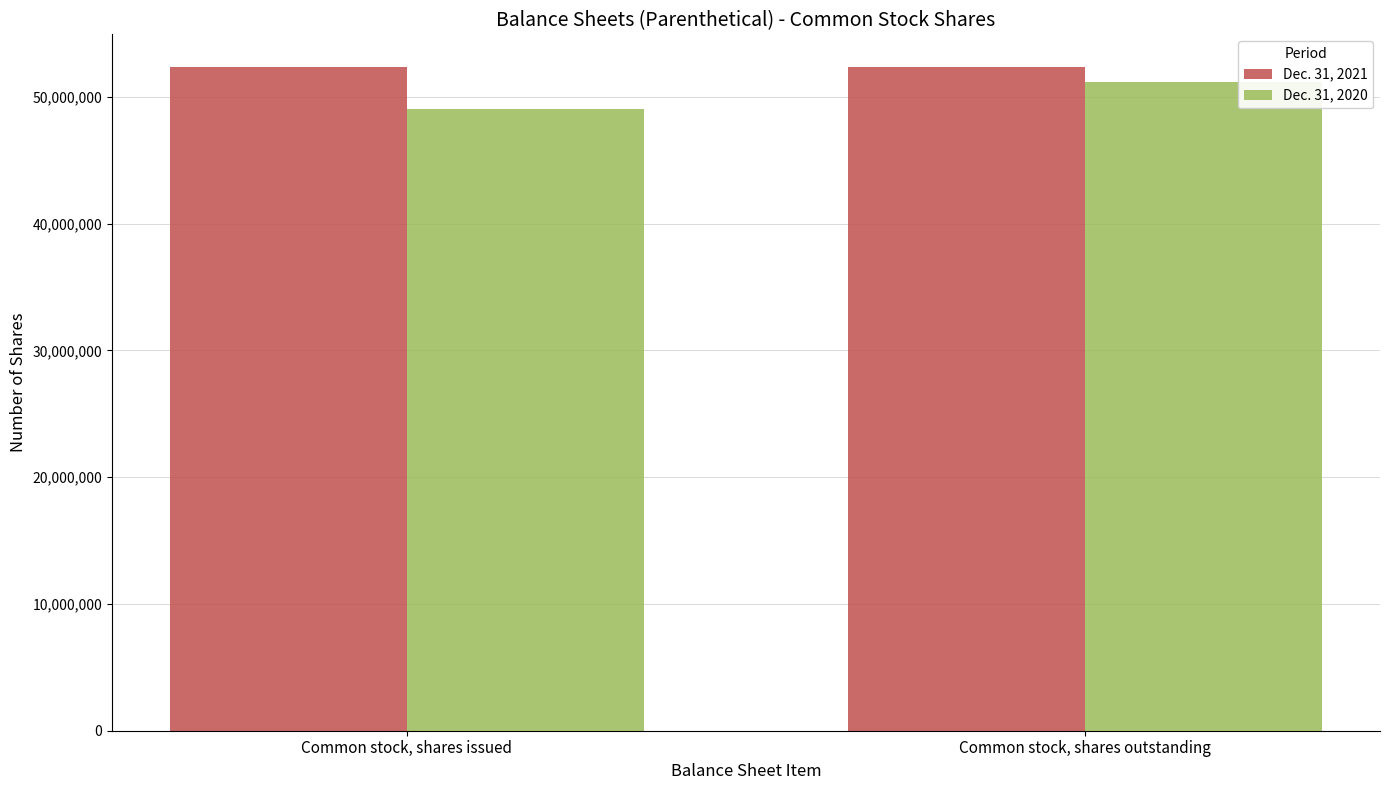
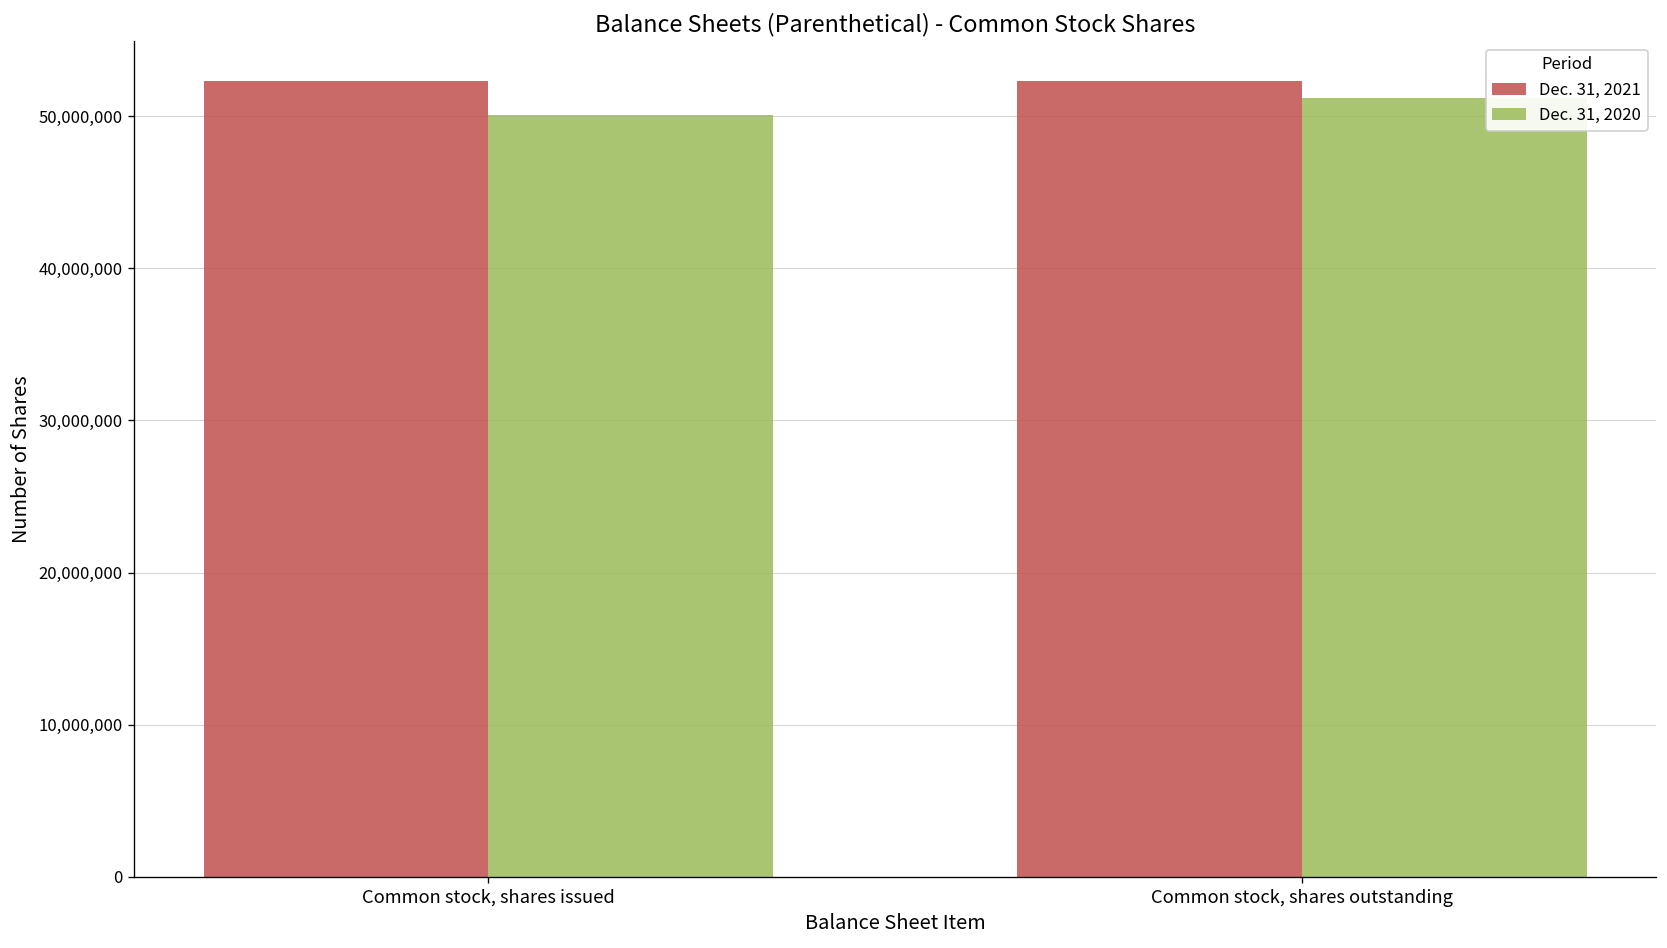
  {
    "Dec. 31, 2021": {
      "Common stock, shares issued": "52,300,000",
      "Common stock, shares outstanding": "52,300,000"
    },
    "Dec. 31, 2020": {
-     "Common stock, shares issued": "49,000,000",
+     "Common stock, shares issued": "50,100,000",
      "Common stock, shares outstanding": "51,200,000"
    }
  }
